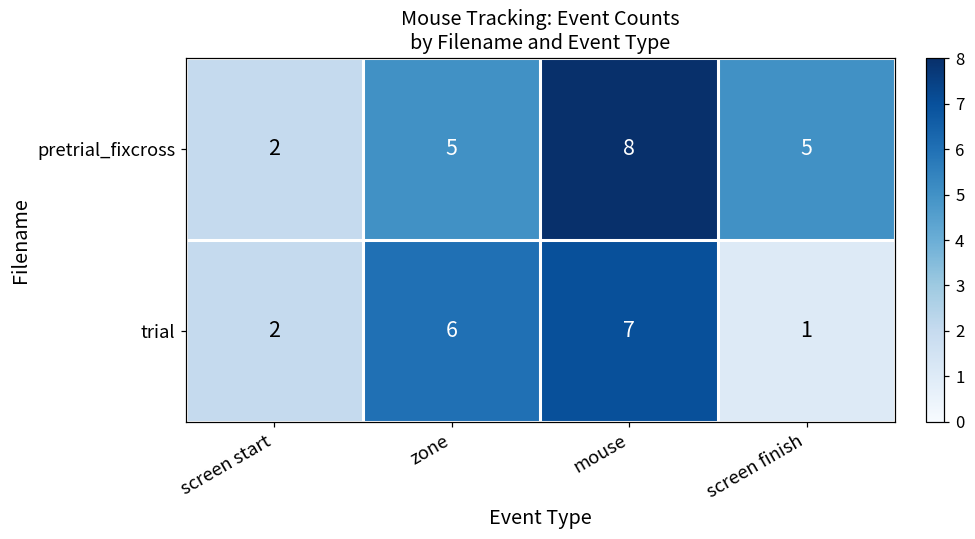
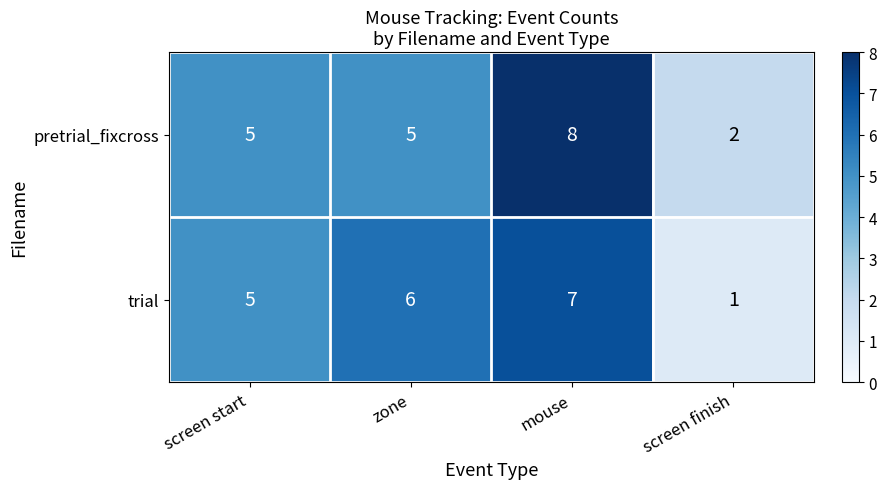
  {
    "pretrial_fixcross": {
-     "screen start": 2,
+     "screen start": 5,
      "zone": 5,
      "mouse": 8,
-     "screen finish": 5
+     "screen finish": 2
    },
    "trial": {
-     "screen start": 2,
+     "screen start": 5,
      "zone": 6,
      "mouse": 7,
      "screen finish": 1
    }
  }
